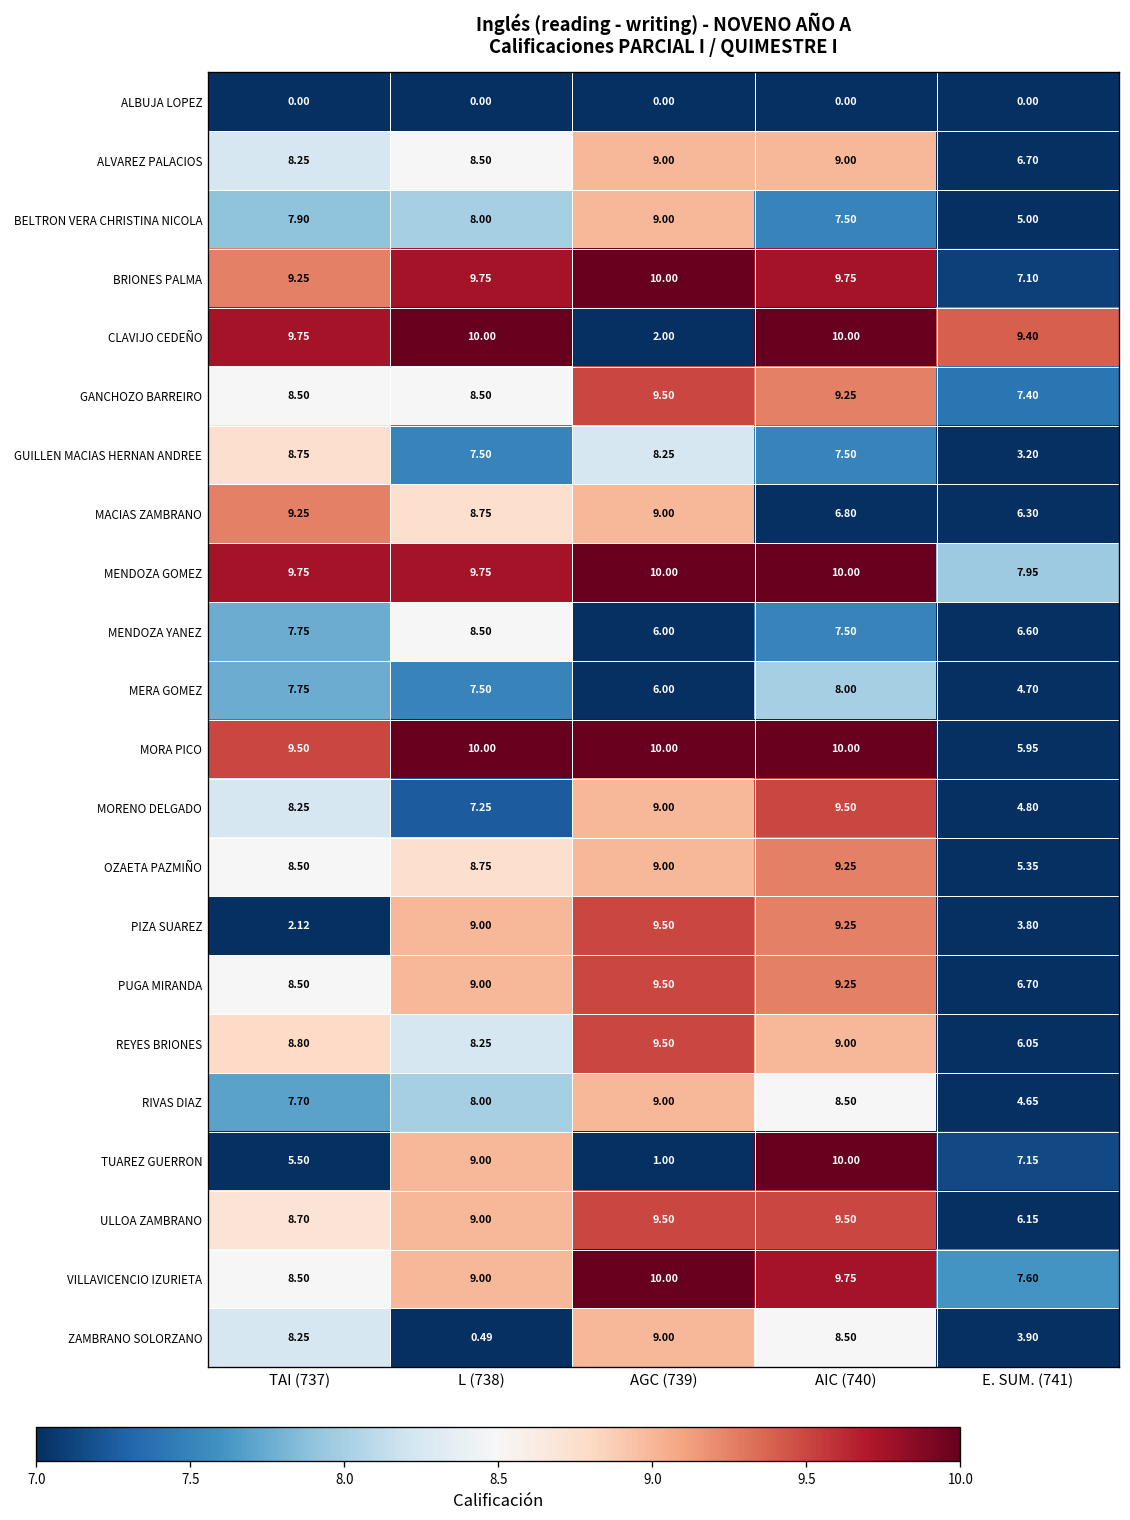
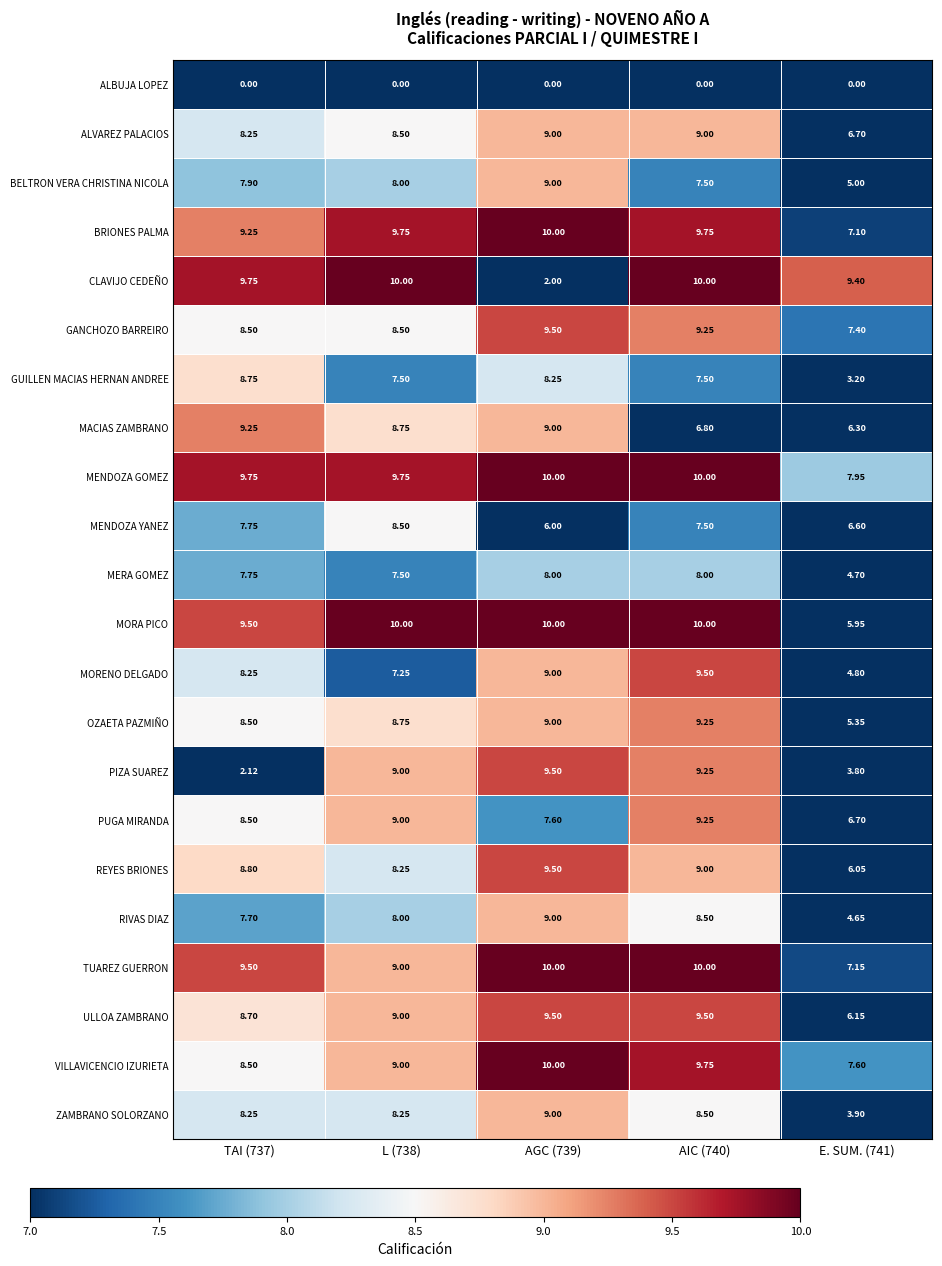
  {
    "ALBUJA LOPEZ": {
      "TAI (737)": 0.00,
      "L (738)": 0.00,
      "AGC (739)": 0.00,
      "AIC (740)": 0.00,
      "E. SUM. (741)": 0.00
    },
    "ALVAREZ PALACIOS": {
      "TAI (737)": 8.25,
      "L (738)": 8.50,
      "AGC (739)": 9.00,
      "AIC (740)": 9.00,
      "E. SUM. (741)": 6.70
    },
    "BELTRON VERA CHRISTINA NICOLA": {
      "TAI (737)": 7.90,
      "L (738)": 8.00,
      "AGC (739)": 9.00,
      "AIC (740)": 7.50,
      "E. SUM. (741)": 5.00
    },
    "BRIONES PALMA": {
      "TAI (737)": 9.25,
      "L (738)": 9.75,
      "AGC (739)": 10.00,
      "AIC (740)": 9.75,
      "E. SUM. (741)": 7.10
    },
    "CLAVIJO CEDEÑO": {
      "TAI (737)": 9.75,
      "L (738)": 10.00,
      "AGC (739)": 2.00,
      "AIC (740)": 10.00,
      "E. SUM. (741)": 9.40
    },
    "GANCHOZO BARREIRO": {
      "TAI (737)": 8.50,
      "L (738)": 8.50,
      "AGC (739)": 9.50,
      "AIC (740)": 9.25,
      "E. SUM. (741)": 7.40
    },
    "GUILLEN MACIAS HERNAN ANDREE": {
      "TAI (737)": 8.75,
      "L (738)": 7.50,
      "AGC (739)": 8.25,
      "AIC (740)": 7.50,
      "E. SUM. (741)": 3.20
    },
    "MACIAS ZAMBRANO": {
      "TAI (737)": 9.25,
      "L (738)": 8.75,
      "AGC (739)": 9.00,
      "AIC (740)": 6.80,
      "E. SUM. (741)": 6.30
    },
    "MENDOZA GOMEZ": {
      "TAI (737)": 9.75,
      "L (738)": 9.75,
      "AGC (739)": 10.00,
      "AIC (740)": 10.00,
      "E. SUM. (741)": 7.95
    },
    "MENDOZA YANEZ": {
      "TAI (737)": 7.75,
      "L (738)": 8.50,
      "AGC (739)": 6.00,
      "AIC (740)": 7.50,
      "E. SUM. (741)": 6.60
    },
    "MERA GOMEZ": {
      "TAI (737)": 7.75,
      "L (738)": 7.50,
-     "AGC (739)": 6.00,
+     "AGC (739)": 8.00,
      "AIC (740)": 8.00,
      "E. SUM. (741)": 4.70
    },
    "MORA PICO": {
      "TAI (737)": 9.50,
      "L (738)": 10.00,
      "AGC (739)": 10.00,
      "AIC (740)": 10.00,
      "E. SUM. (741)": 5.95
    },
    "MORENO DELGADO": {
      "TAI (737)": 8.25,
      "L (738)": 7.25,
      "AGC (739)": 9.00,
      "AIC (740)": 9.50,
      "E. SUM. (741)": 4.80
    },
    "OZAETA PAZMIÑO": {
      "TAI (737)": 8.50,
      "L (738)": 8.75,
      "AGC (739)": 9.00,
      "AIC (740)": 9.25,
      "E. SUM. (741)": 5.35
    },
    "PIZA SUAREZ": {
      "TAI (737)": 2.12,
      "L (738)": 9.00,
      "AGC (739)": 9.50,
      "AIC (740)": 9.25,
      "E. SUM. (741)": 3.80
    },
    "PUGA MIRANDA": {
      "TAI (737)": 8.50,
      "L (738)": 9.00,
-     "AGC (739)": 9.50,
+     "AGC (739)": 7.60,
      "AIC (740)": 9.25,
      "E. SUM. (741)": 6.70
    },
    "REYES BRIONES": {
      "TAI (737)": 8.80,
      "L (738)": 8.25,
      "AGC (739)": 9.50,
      "AIC (740)": 9.00,
      "E. SUM. (741)": 6.05
    },
    "RIVAS DIAZ": {
      "TAI (737)": 7.70,
      "L (738)": 8.00,
      "AGC (739)": 9.00,
      "AIC (740)": 8.50,
      "E. SUM. (741)": 4.65
    },
    "TUAREZ GUERRON": {
-     "TAI (737)": 5.50,
+     "TAI (737)": 9.50,
      "L (738)": 9.00,
-     "AGC (739)": 1.00,
+     "AGC (739)": 10.00,
      "AIC (740)": 10.00,
      "E. SUM. (741)": 7.15
    },
    "ULLOA ZAMBRANO": {
      "TAI (737)": 8.70,
      "L (738)": 9.00,
      "AGC (739)": 9.50,
      "AIC (740)": 9.50,
      "E. SUM. (741)": 6.15
    },
    "VILLAVICENCIO IZURIETA": {
      "TAI (737)": 8.50,
      "L (738)": 9.00,
      "AGC (739)": 10.00,
      "AIC (740)": 9.75,
      "E. SUM. (741)": 7.60
    },
    "ZAMBRANO SOLORZANO": {
      "TAI (737)": 8.25,
-     "L (738)": 0.49,
+     "L (738)": 8.25,
      "AGC (739)": 9.00,
      "AIC (740)": 8.50,
      "E. SUM. (741)": 3.90
    }
  }
